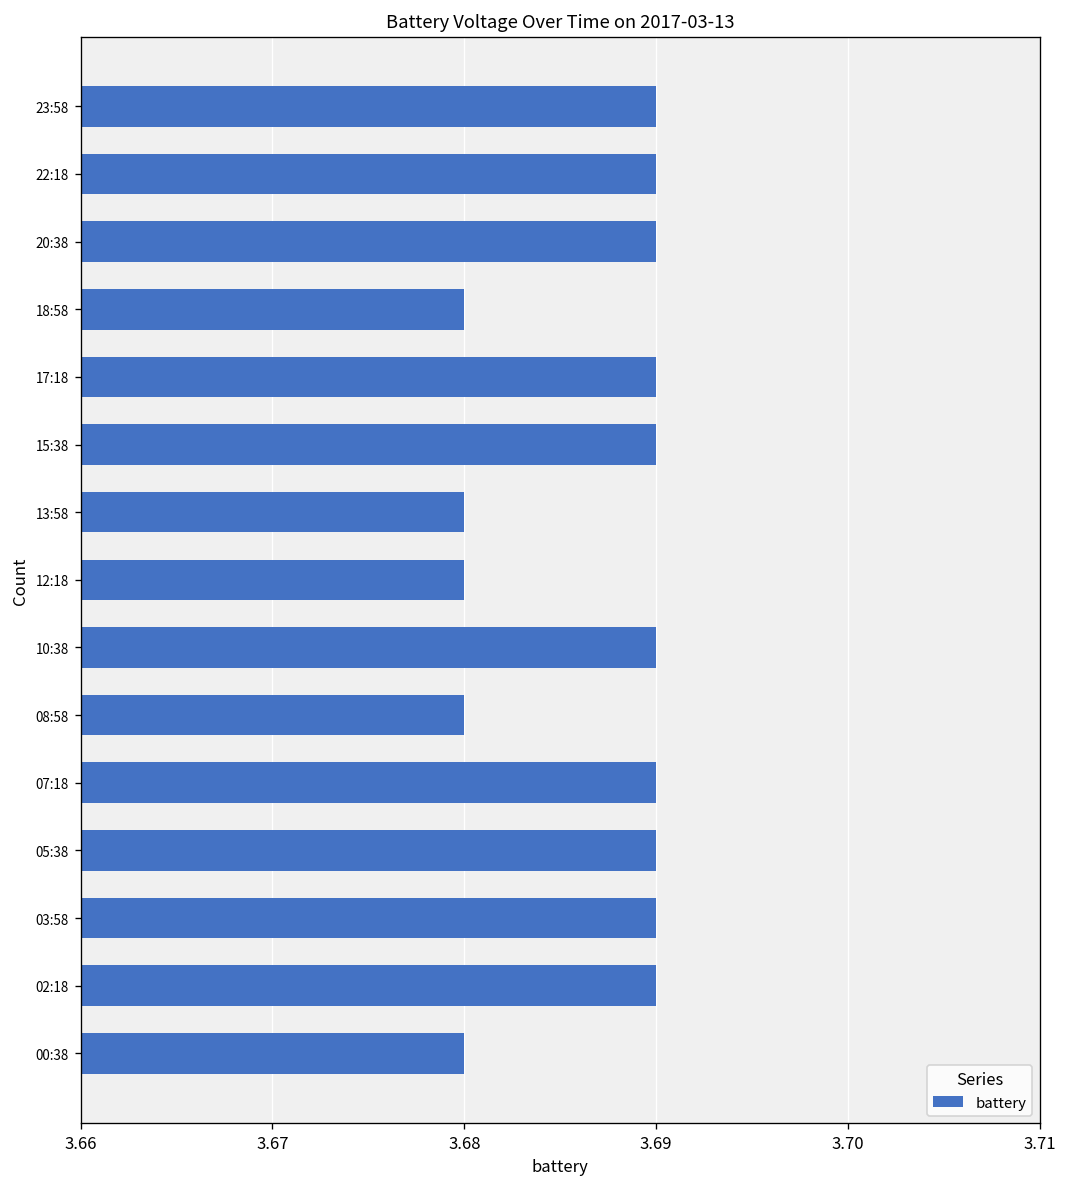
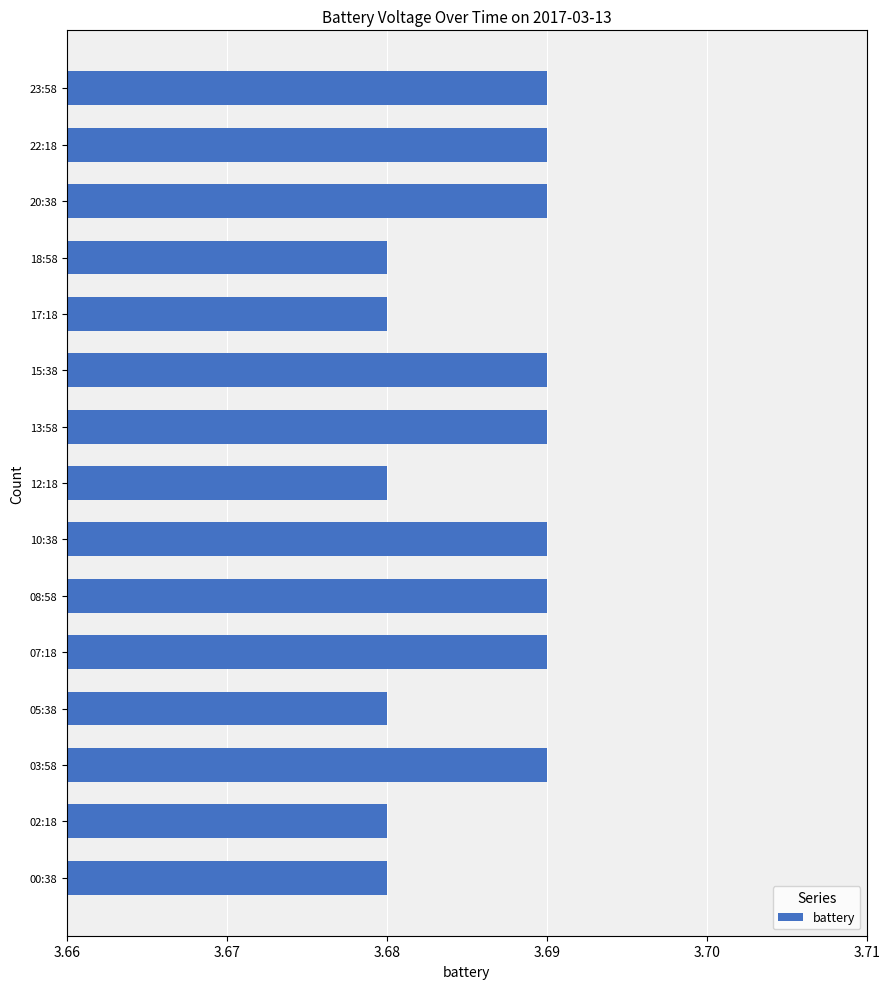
  {
    "23:58": 3.69,
    "22:18": 3.69,
    "20:38": 3.69,
    "18:58": 3.68,
-   "17:18": 3.69,
+   "17:18": 3.68,
    "15:38": 3.69,
-   "13:58": 3.68,
+   "13:58": 3.69,
    "12:18": 3.68,
    "10:38": 3.69,
-   "08:58": 3.68,
+   "08:58": 3.69,
    "07:18": 3.69,
-   "05:38": 3.69,
+   "05:38": 3.68,
    "03:58": 3.69,
-   "02:18": 3.69,
+   "02:18": 3.68,
    "00:38": 3.68
  }
